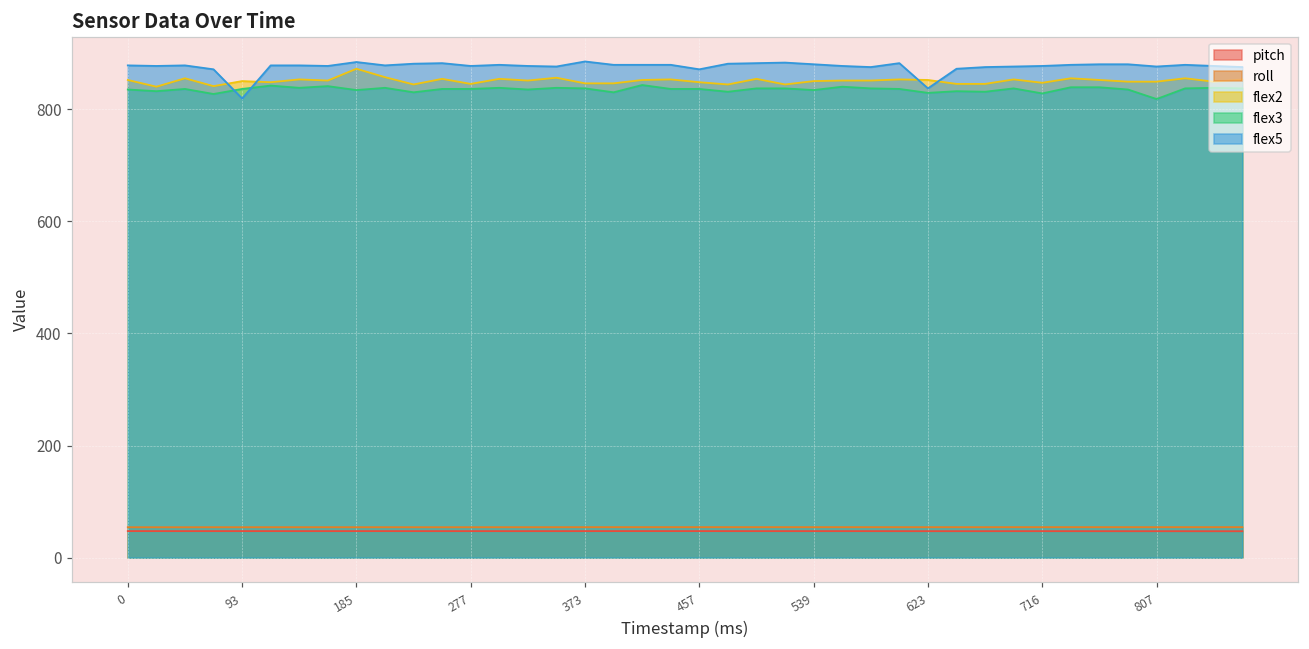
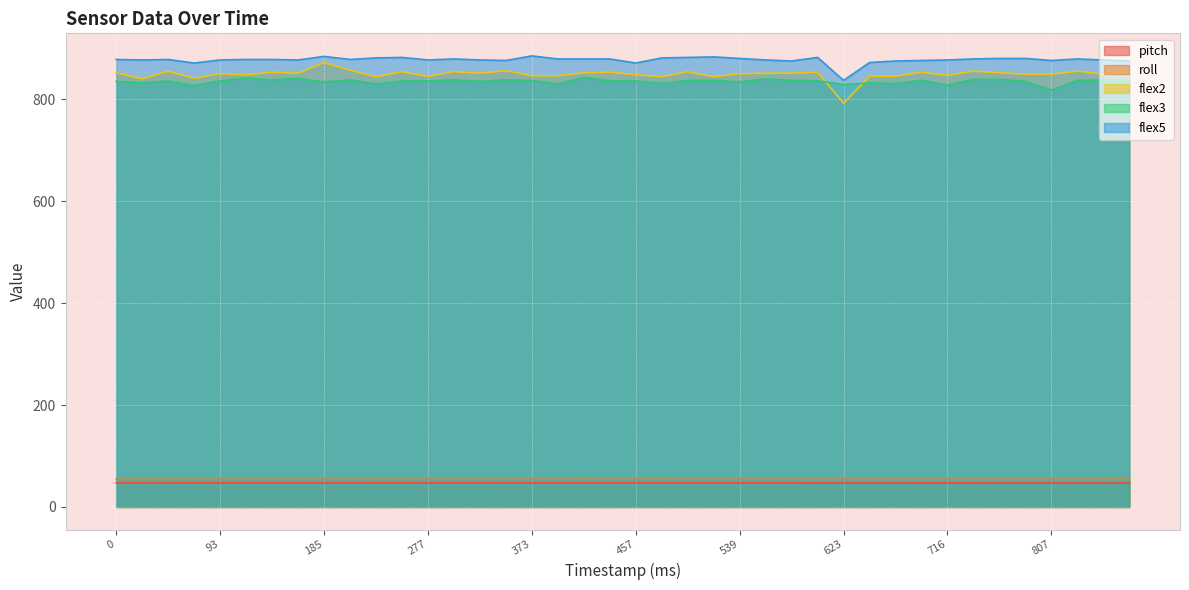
  {
    "flex2": {
      "0": 850,
      "93": 850,
      "185": 870,
      "277": 850,
      "373": 850,
      "457": 850,
      "539": 850,
-     "623": 850,
+     "623": 790,
      "716": 850,
      "807": 850
    },
    "flex3": {
      "0": 840,
      "93": 840,
      "185": 830,
      "277": 840,
      "373": 840,
      "457": 840,
      "539": 830,
      "623": 830,
      "716": 830,
      "807": 820
    },
    "flex5": {
      "0": 880,
-     "93": 820,
+     "93": 880,
      "185": 880,
      "277": 880,
      "373": 890,
      "457": 870,
      "539": 880,
      "623": 840,
      "716": 880,
      "807": 880
    }
  }
